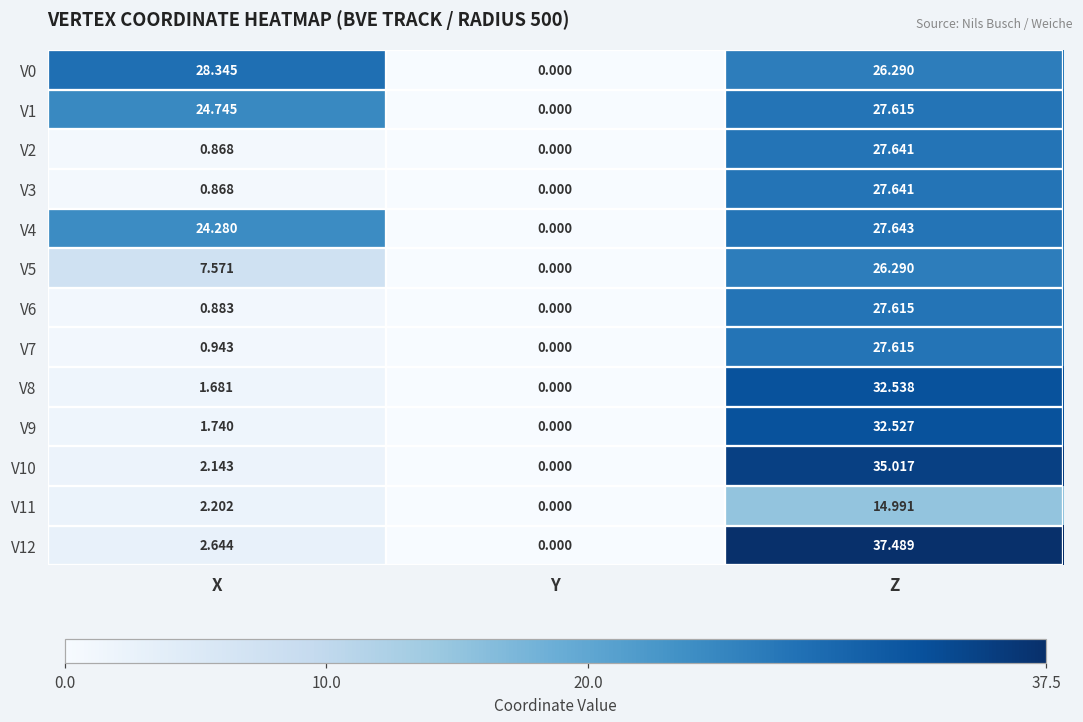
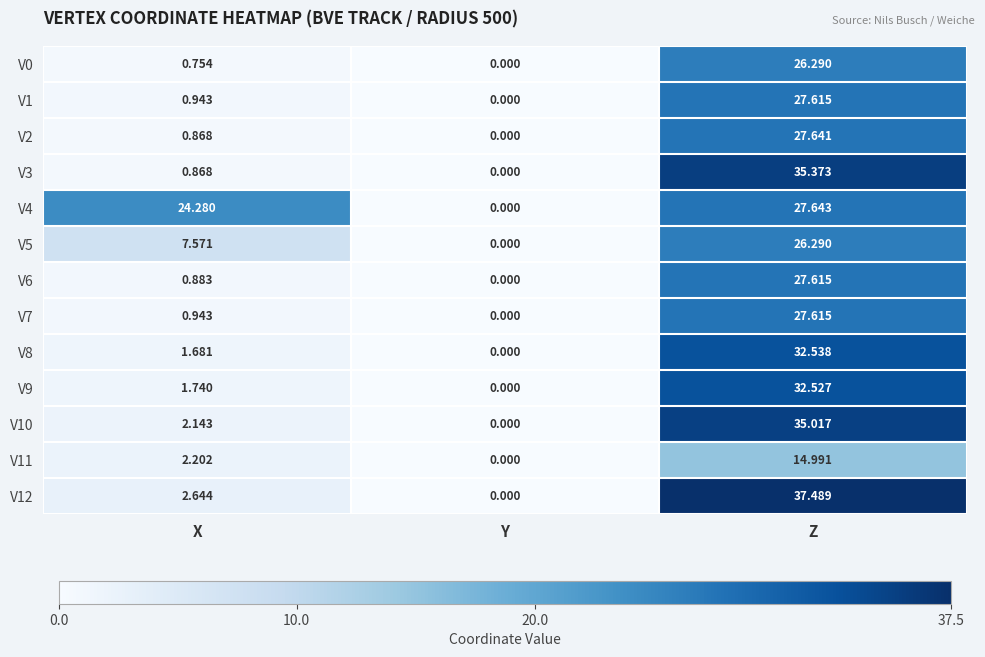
  {
    "V0": {
-     "X": 28.345,
+     "X": 0.754,
      "Y": 0.000,
      "Z": 26.290
    },
    "V1": {
-     "X": 24.745,
+     "X": 0.943,
      "Y": 0.000,
      "Z": 27.615
    },
    "V2": {
      "X": 0.868,
      "Y": 0.000,
      "Z": 27.641
    },
    "V3": {
      "X": 0.868,
      "Y": 0.000,
-     "Z": 27.641
+     "Z": 35.373
    },
    "V4": {
      "X": 24.280,
      "Y": 0.000,
      "Z": 27.643
    },
    "V5": {
      "X": 7.571,
      "Y": 0.000,
      "Z": 26.290
    },
    "V6": {
      "X": 0.883,
      "Y": 0.000,
      "Z": 27.615
    },
    "V7": {
      "X": 0.943,
      "Y": 0.000,
      "Z": 27.615
    },
    "V8": {
      "X": 1.681,
      "Y": 0.000,
      "Z": 32.538
    },
    "V9": {
      "X": 1.740,
      "Y": 0.000,
      "Z": 32.527
    },
    "V10": {
      "X": 2.143,
      "Y": 0.000,
      "Z": 35.017
    },
    "V11": {
      "X": 2.202,
      "Y": 0.000,
      "Z": 14.991
    },
    "V12": {
      "X": 2.644,
      "Y": 0.000,
      "Z": 37.489
    }
  }
